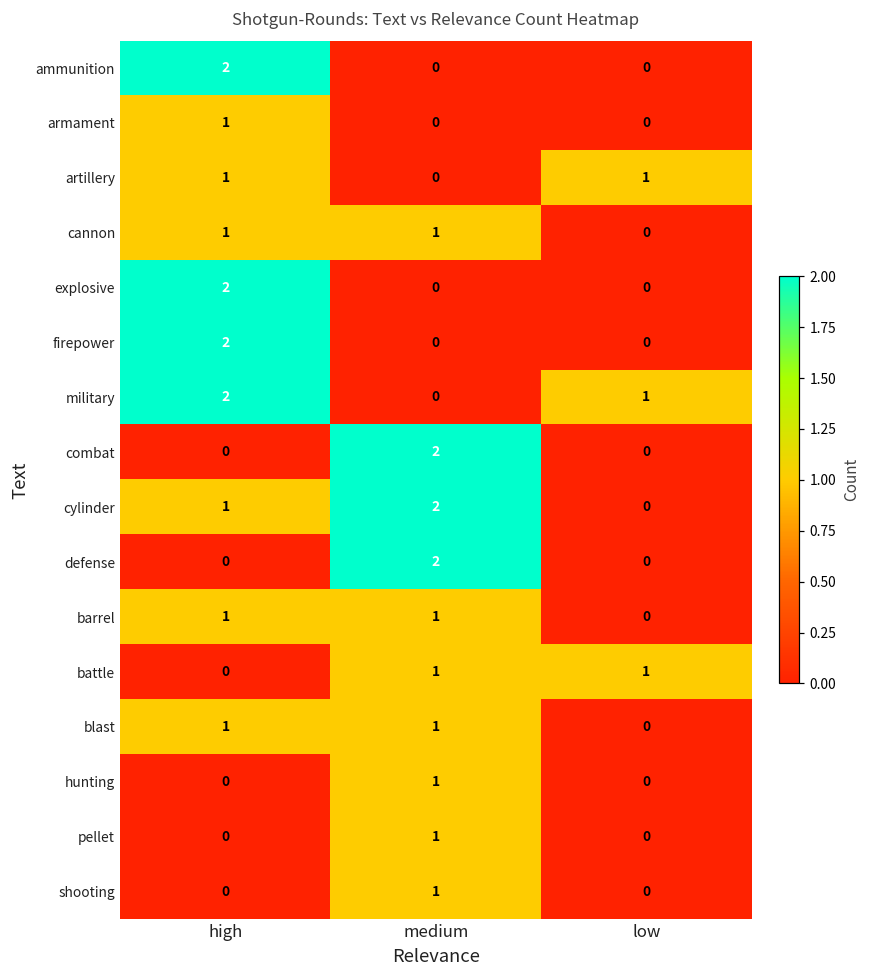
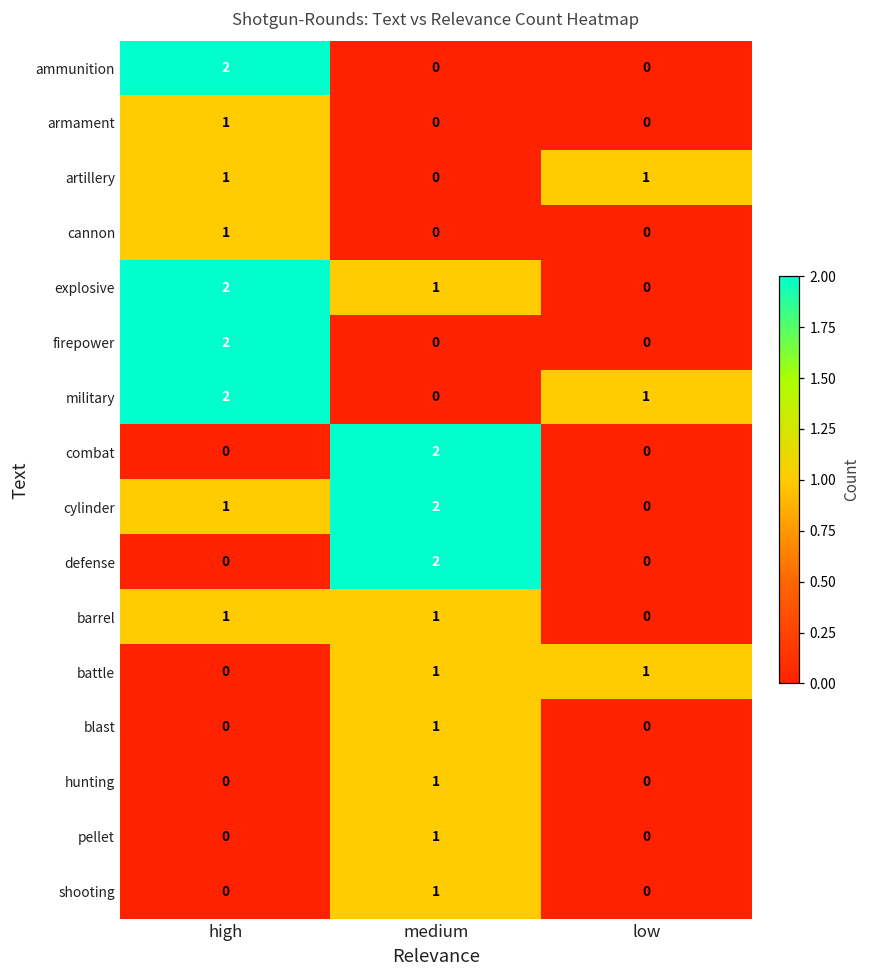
  {
    "ammunition": {
      "high": 2,
      "medium": 0,
      "low": 0
    },
    "armament": {
      "high": 1,
      "medium": 0,
      "low": 0
    },
    "artillery": {
      "high": 1,
      "medium": 0,
      "low": 1
    },
    "cannon": {
      "high": 1,
-     "medium": 1,
+     "medium": 0,
      "low": 0
    },
    "explosive": {
      "high": 2,
-     "medium": 0,
+     "medium": 1,
      "low": 0
    },
    "firepower": {
      "high": 2,
      "medium": 0,
      "low": 0
    },
    "military": {
      "high": 2,
      "medium": 0,
      "low": 1
    },
    "combat": {
      "high": 0,
      "medium": 2,
      "low": 0
    },
    "cylinder": {
      "high": 1,
      "medium": 2,
      "low": 0
    },
    "defense": {
      "high": 0,
      "medium": 2,
      "low": 0
    },
    "barrel": {
      "high": 1,
      "medium": 1,
      "low": 0
    },
    "battle": {
      "high": 0,
      "medium": 1,
      "low": 1
    },
    "blast": {
-     "high": 1,
+     "high": 0,
      "medium": 1,
      "low": 0
    },
    "hunting": {
      "high": 0,
      "medium": 1,
      "low": 0
    },
    "pellet": {
      "high": 0,
      "medium": 1,
      "low": 0
    },
    "shooting": {
      "high": 0,
      "medium": 1,
      "low": 0
    }
  }
